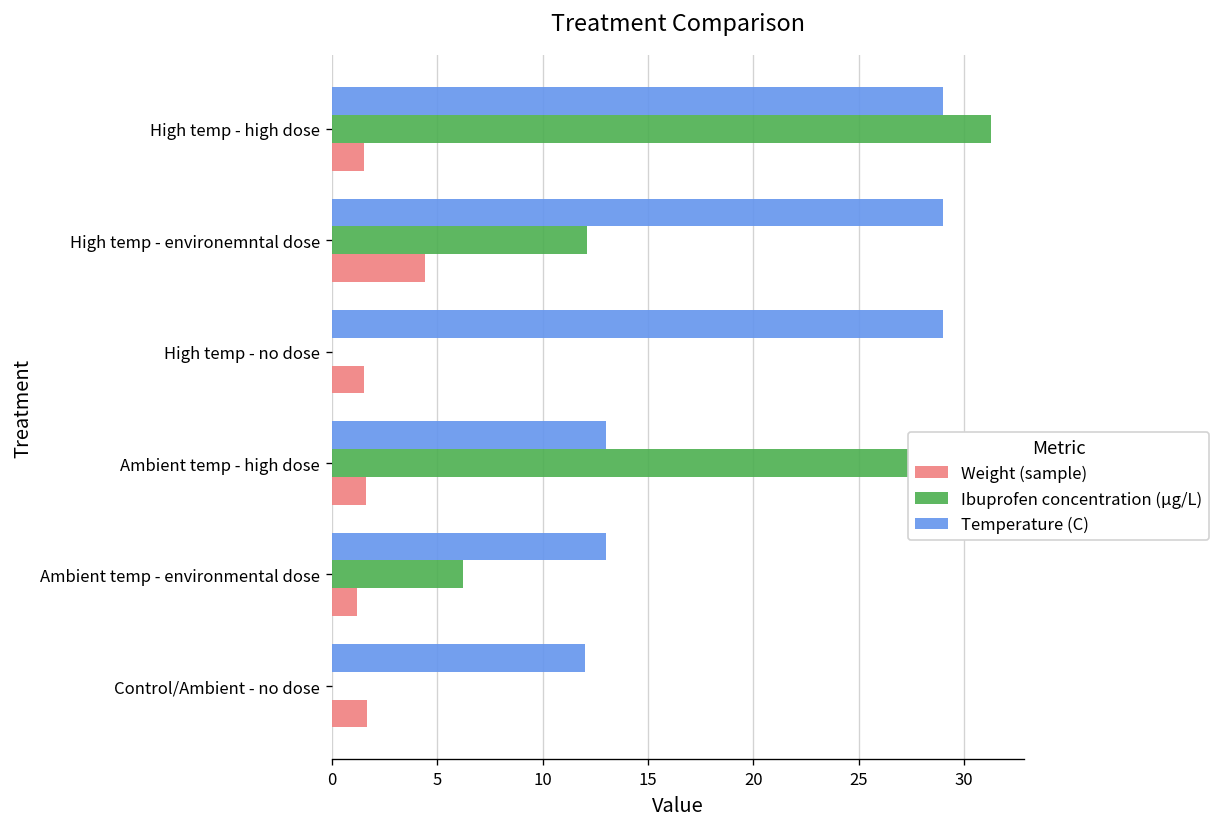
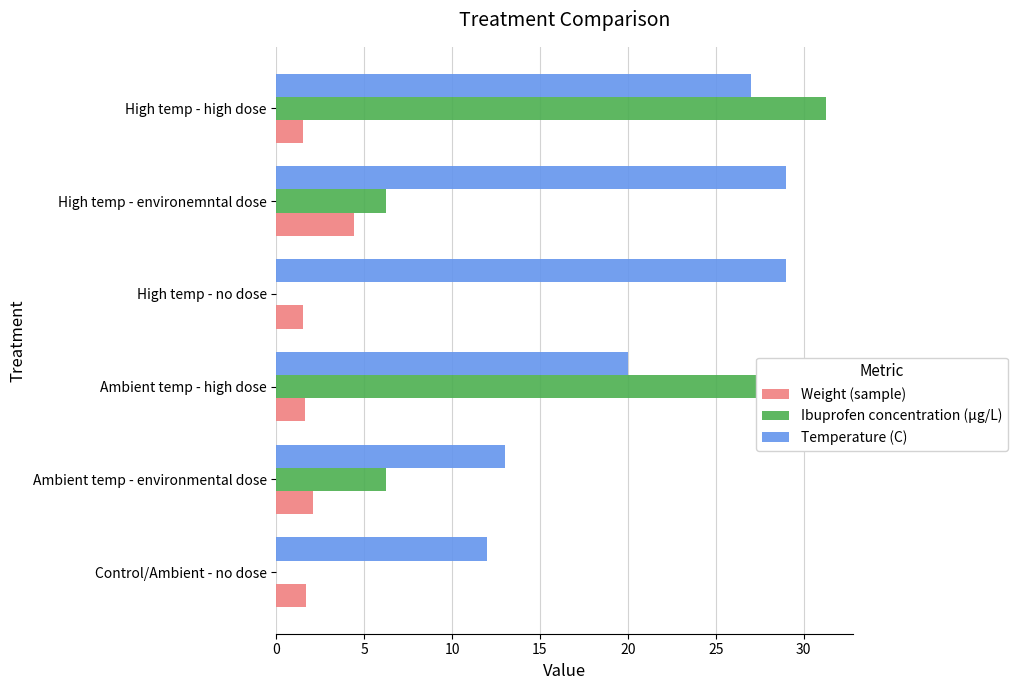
  {
    "Weight (sample)": {
      "High temp - high dose": 1.5,
      "High temp - environemntal dose": 4.4,
      "High temp - no dose": 1.5,
      "Ambient temp - high dose": 1.6,
-     "Ambient temp - environmental dose": 1.2,
+     "Ambient temp - environmental dose": 2.1,
      "Control/Ambient - no dose": 1.7
    },
    "Ibuprofen concentration (μg/L)": {
      "High temp - high dose": 31.3,
-     "High temp - environemntal dose": 12.1,
+     "High temp - environemntal dose": 6.3,
      "High temp - no dose": 0.0,
      "Ambient temp - environmental dose": 6.3,
      "Control/Ambient - no dose": 0.0
    },
    "Temperature (C)": {
-     "High temp - high dose": 29,
+     "High temp - high dose": 27,
      "High temp - environemntal dose": 29,
      "High temp - no dose": 29,
-     "Ambient temp - high dose": 13,
+     "Ambient temp - high dose": 20,
      "Ambient temp - environmental dose": 13,
      "Control/Ambient - no dose": 12
    }
  }
